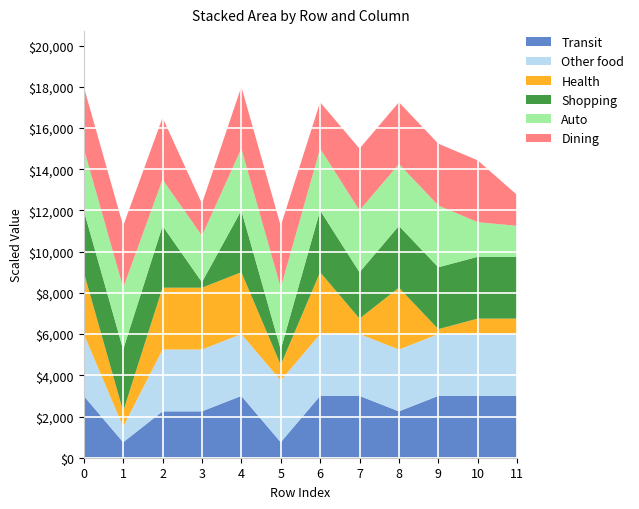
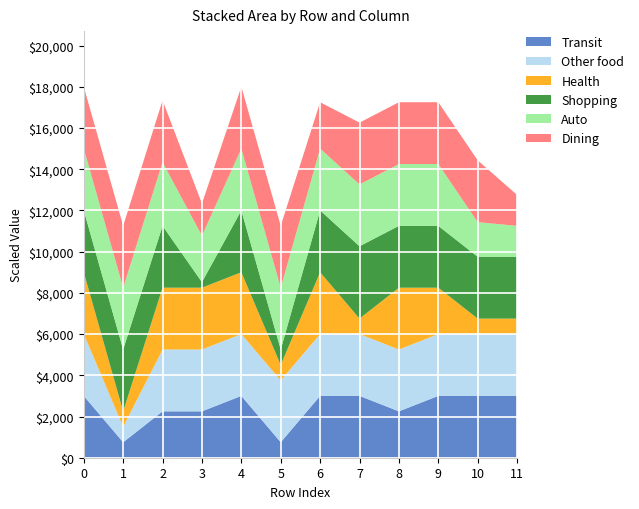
  {
    "Transit": {
      "0": "$3,000",
      "1": "$800",
      "2": "$2,300",
      "3": "$2,300",
      "4": "$3,000",
      "5": "$800",
      "6": "$3,000",
      "7": "$3,000",
      "8": "$2,300",
      "9": "$3,000",
      "10": "$3,000",
      "11": "$3,000"
    },
    "Other food": {
      "0": "$3,000",
      "1": "$800",
      "2": "$3,000",
      "3": "$3,000",
      "4": "$3,000",
      "5": "$3,000",
      "6": "$3,000",
      "7": "$3,000",
      "8": "$3,000",
      "9": "$3,000",
      "10": "$3,000",
      "11": "$3,000"
    },
    "Health": {
      "0": "$3,000",
      "1": "$800",
      "2": "$3,000",
      "3": "$3,000",
      "4": "$3,000",
      "5": "$800",
      "6": "$3,000",
      "7": "$800",
      "8": "$3,000",
-     "9": "$200",
+     "9": "$2,300",
      "10": "$800",
      "11": "$800"
    },
    "Shopping": {
      "0": "$3,000",
      "1": "$3,000",
      "2": "$3,000",
      "3": "$300",
      "4": "$3,000",
      "5": "$800",
      "6": "$3,000",
-     "7": "$2,300",
+     "7": "$3,500",
      "8": "$3,000",
      "9": "$3,000",
      "10": "$3,000",
      "11": "$3,000"
    },
    "Auto": {
      "0": "$3,000",
      "1": "$3,000",
-     "2": "$2,300",
+     "2": "$3,100",
      "3": "$2,300",
      "4": "$3,000",
      "5": "$3,000",
      "6": "$3,000",
      "7": "$3,000",
      "8": "$3,000",
      "9": "$3,000",
      "10": "$1,700",
      "11": "$1,500"
    },
    "Dining": {
      "0": "$3,000",
      "1": "$3,000",
      "2": "$3,000",
      "3": "$1,600",
      "4": "$3,000",
      "5": "$3,000",
      "6": "$2,300",
      "7": "$3,000",
      "8": "$3,000",
      "9": "$3,000",
      "10": "$3,000",
      "11": "$1,500"
    }
  }
